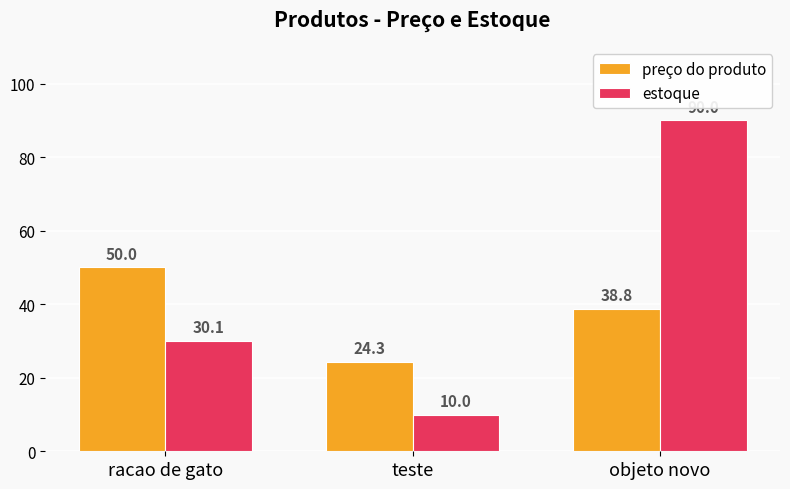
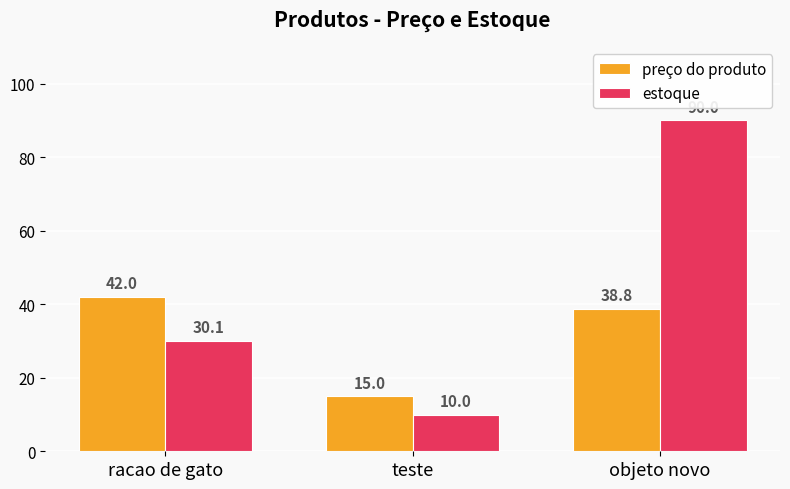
  {
    "preço do produto": {
-     "racao de gato": 50.0,
-     "teste": 24.3,
+     "racao de gato": 42.0,
+     "teste": 15.0,
      "objeto novo": 38.8
    },
    "estoque": {
      "racao de gato": 30.1,
      "teste": 10.0
    }
  }
